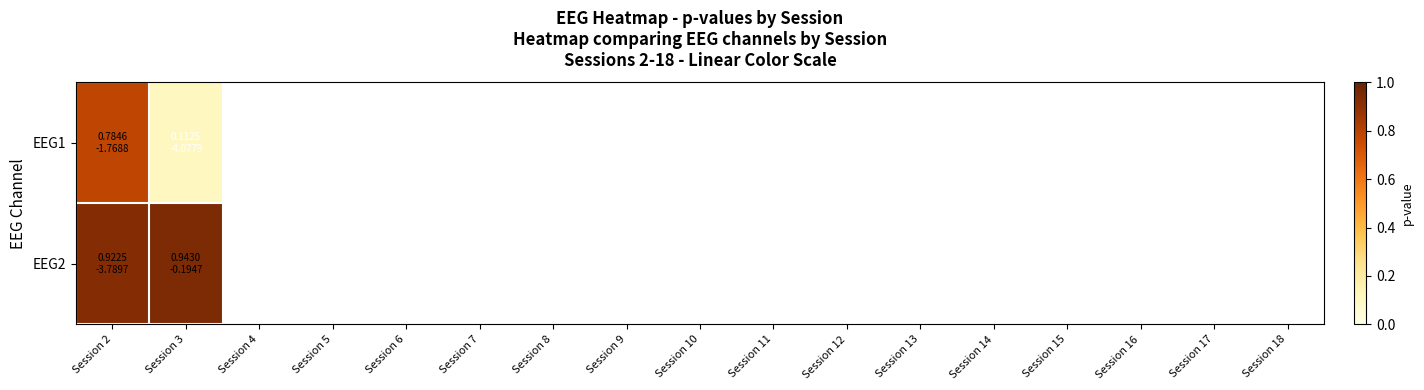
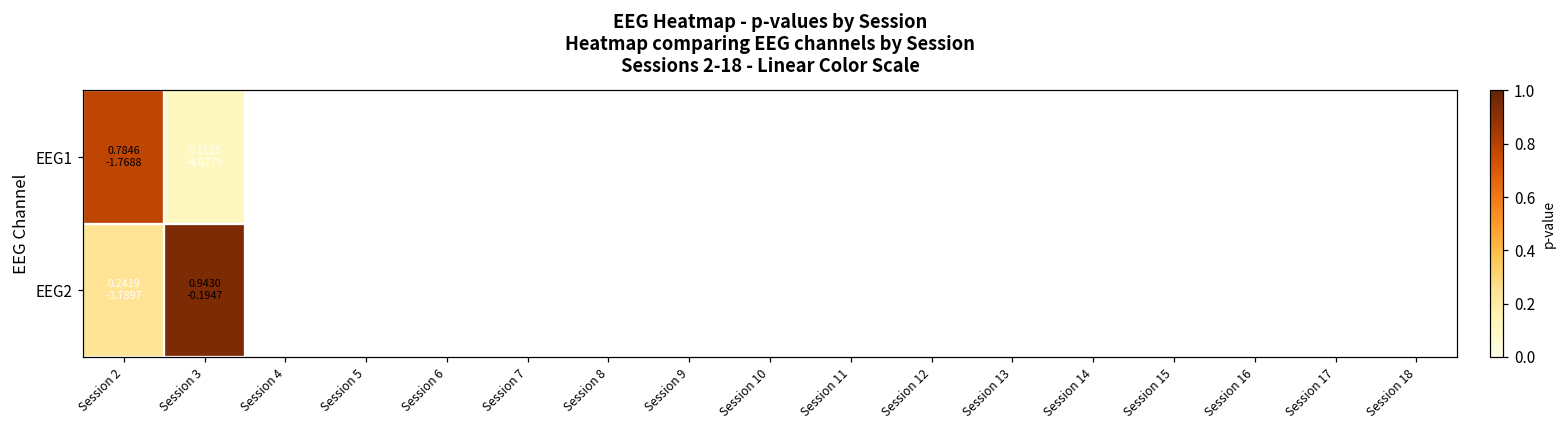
  {
    "EEG2": {
-     "Session 2": 0.9225
+     "Session 2": 0.2419
    }
  }
